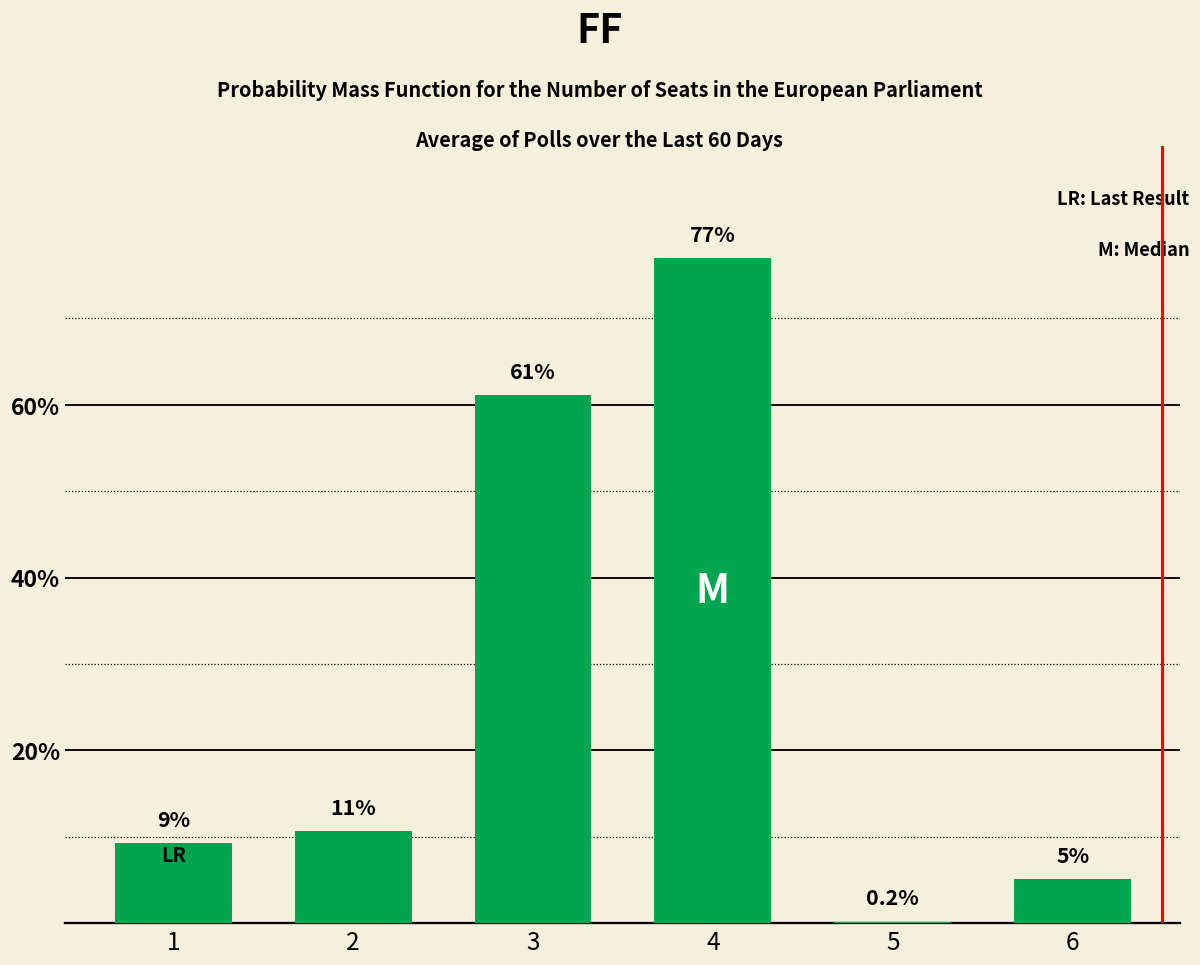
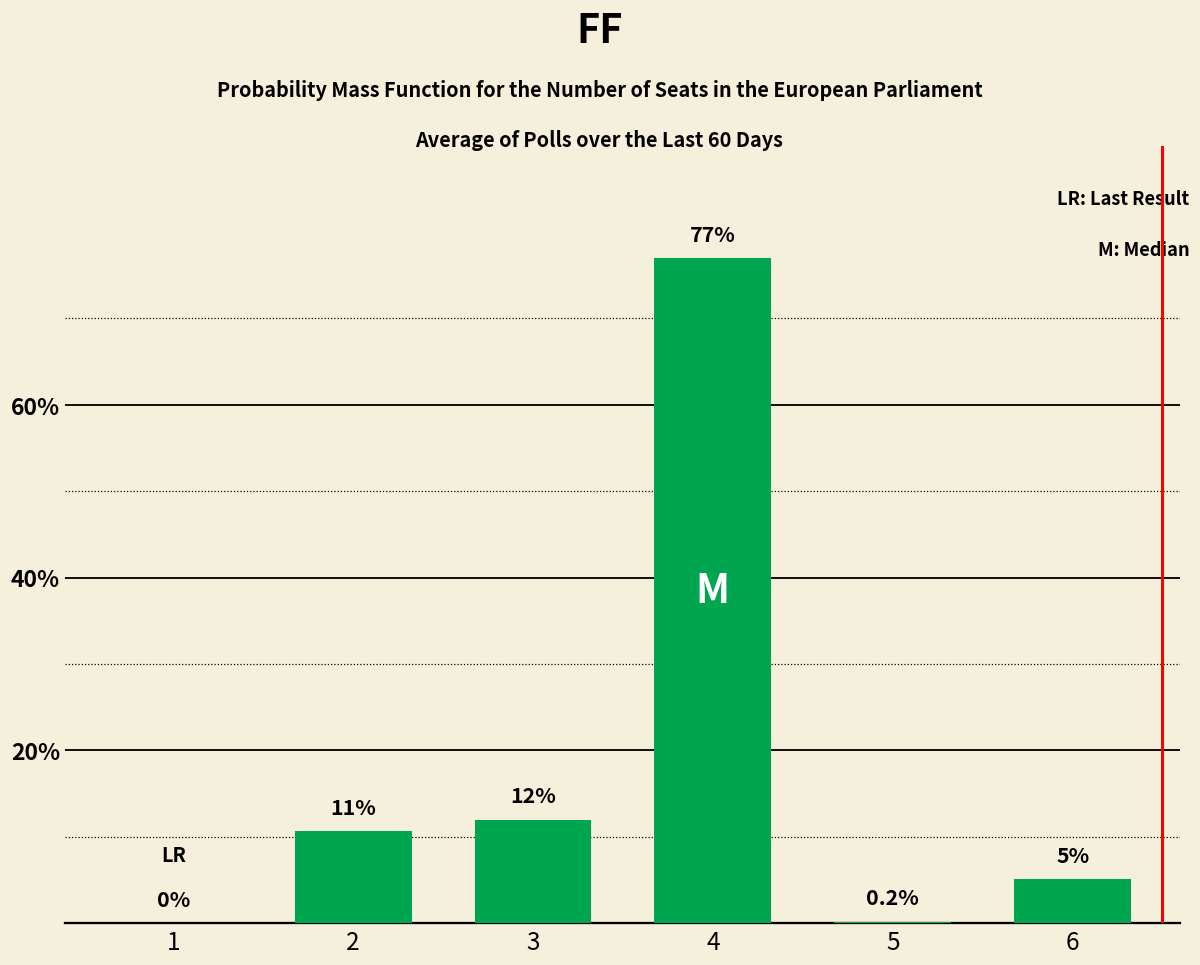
  {
-   "1": "9%",
+   "1": "0%",
    "2": "11%",
-   "3": "61%",
+   "3": "12%",
    "4": "77%",
    "5": "0.2%",
    "6": "5%"
  }
